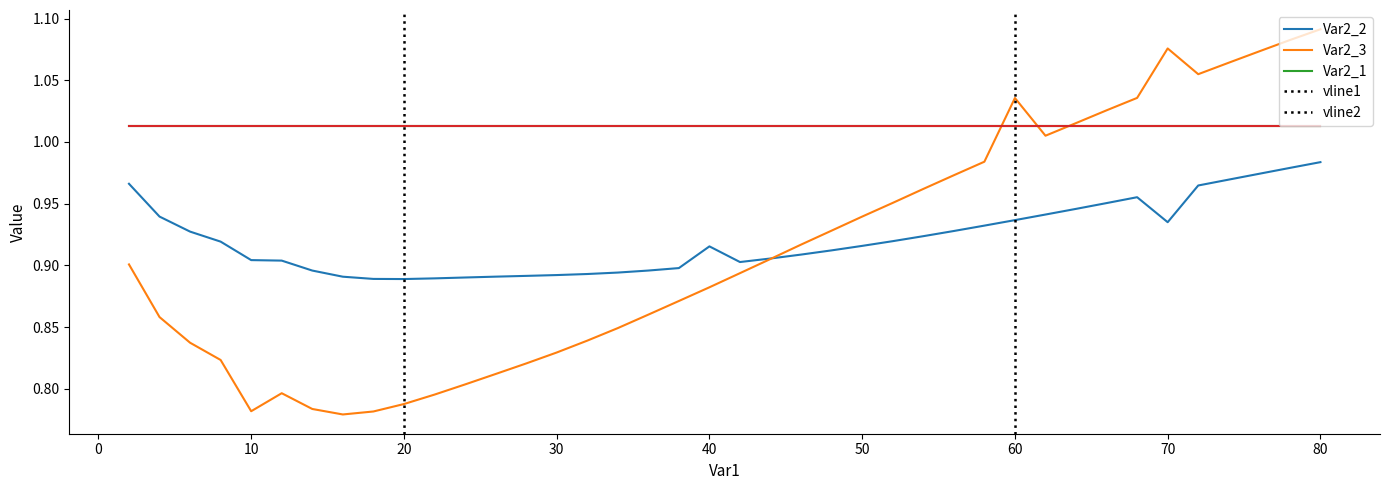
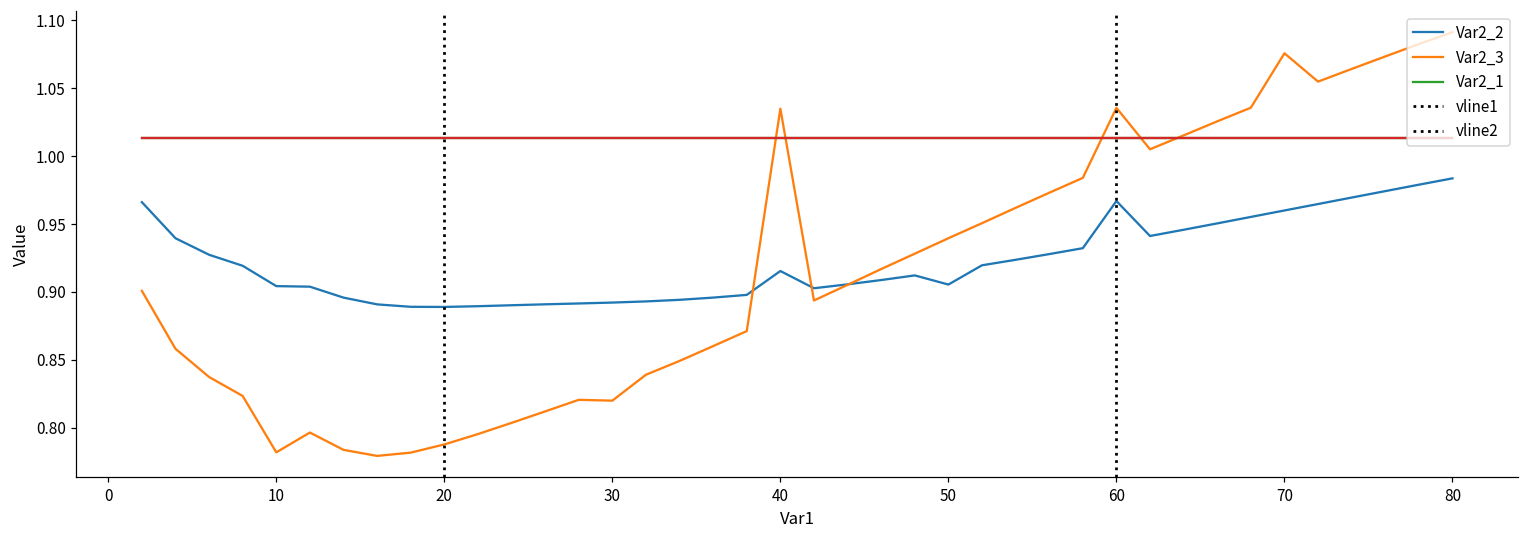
  {
    "Var2_2": {
      "10": 0.904,
      "20": 0.889,
      "30": 0.892,
      "40": 0.915,
-     "50": 0.916,
-     "60": 0.937,
-     "70": 0.935,
+     "50": 0.905,
+     "60": 0.967,
+     "70": 0.960,
      "80": 0.984
    },
    "Var2_3": {
      "10": 0.782,
      "20": 0.788,
-     "30": 0.829,
-     "40": 0.882,
+     "30": 0.820,
+     "40": 1.035,
      "50": 0.940,
      "60": 1.036,
      "70": 1.076
    }
  }
